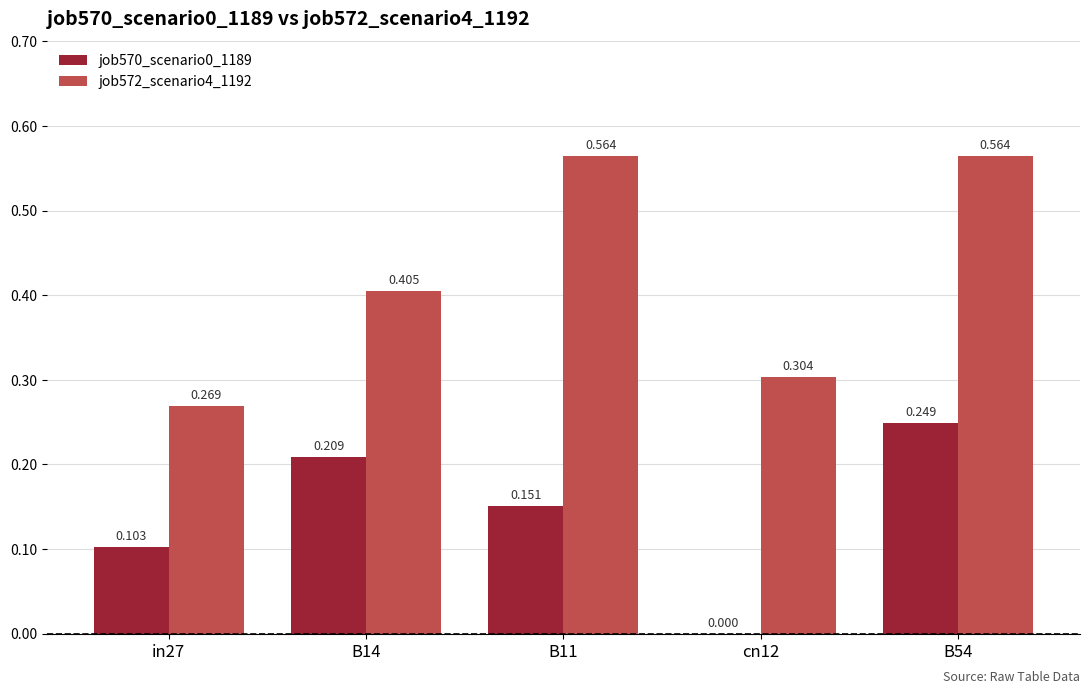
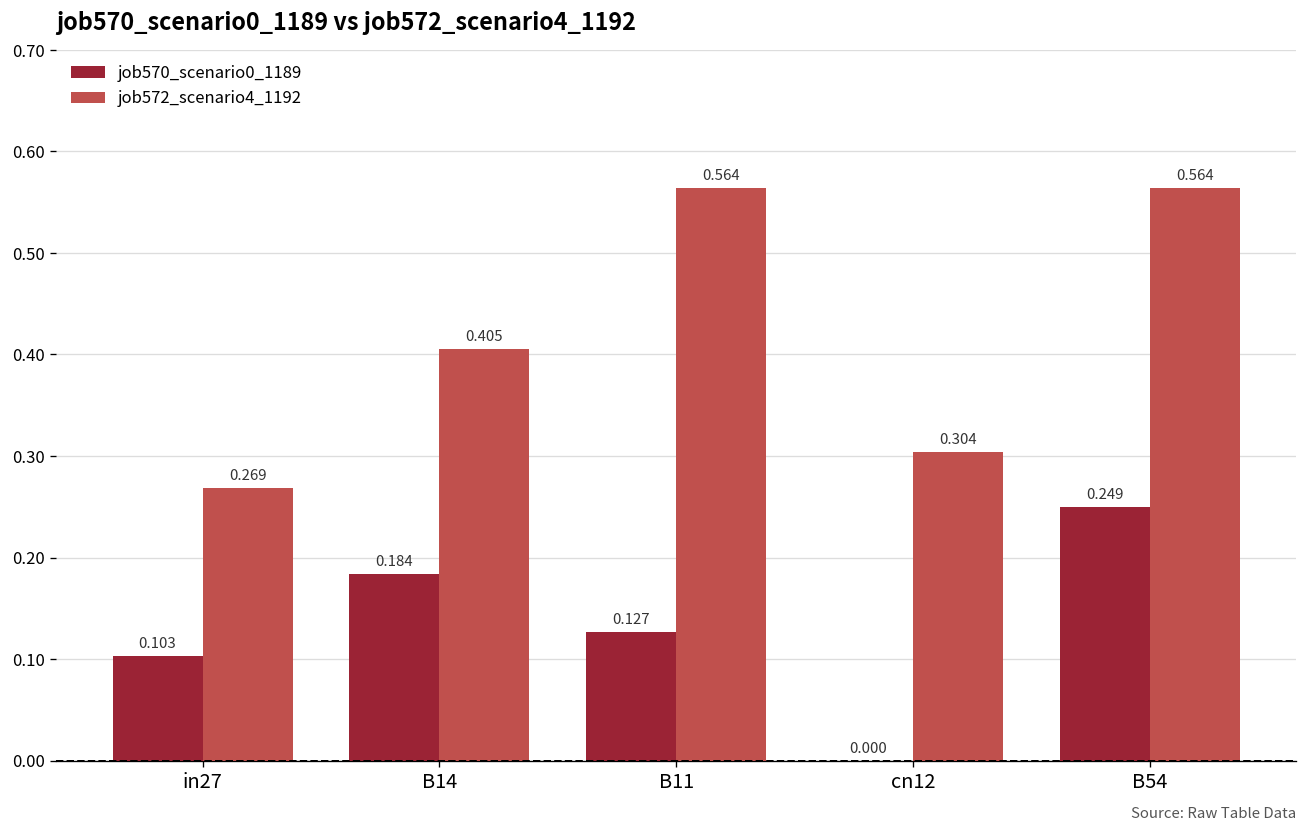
  {
    "job570_scenario0_1189": {
      "in27": 0.103,
-     "B14": 0.209,
-     "B11": 0.151,
+     "B14": 0.184,
+     "B11": 0.127,
      "cn12": 0.000,
      "B54": 0.249
    },
    "job572_scenario4_1192": {
      "in27": 0.269,
      "B14": 0.405,
      "B11": 0.564,
      "cn12": 0.304,
      "B54": 0.564
    }
  }
